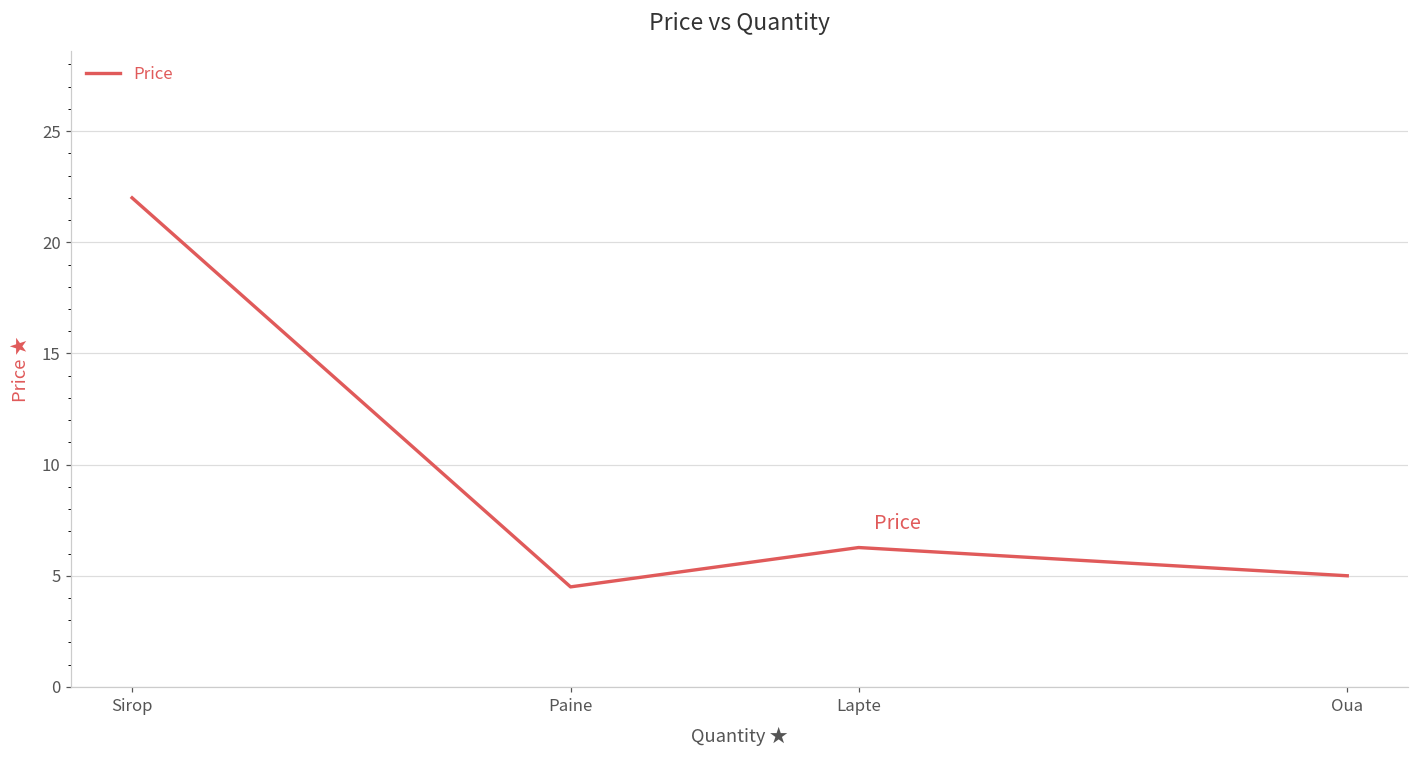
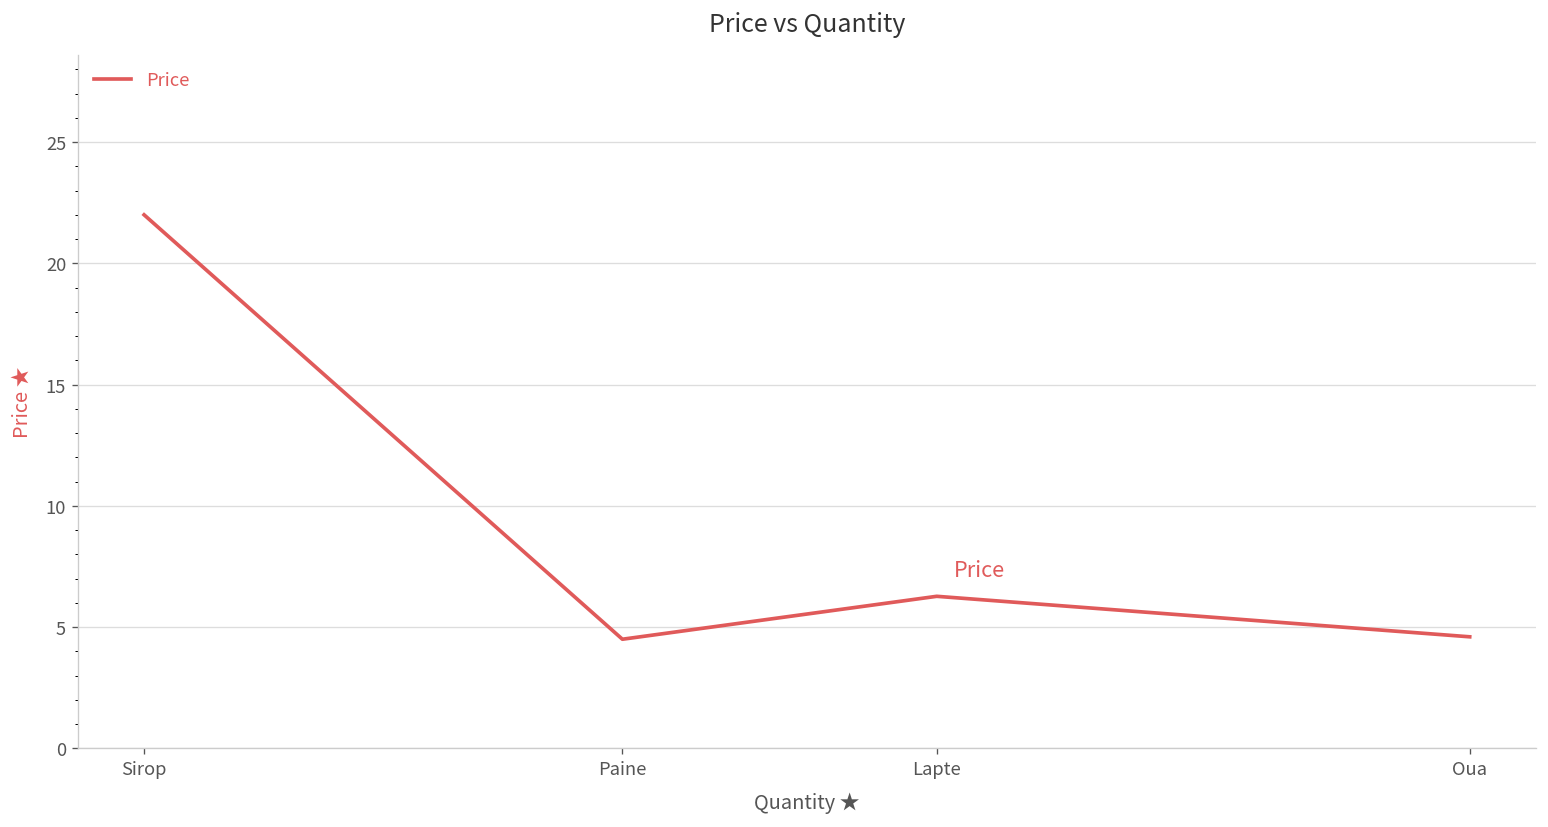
  {
    "Sirop": 22.0,
    "Paine": 4.5,
    "Lapte": 6.3,
-   "Oua": 5.0
+   "Oua": 4.6
  }
